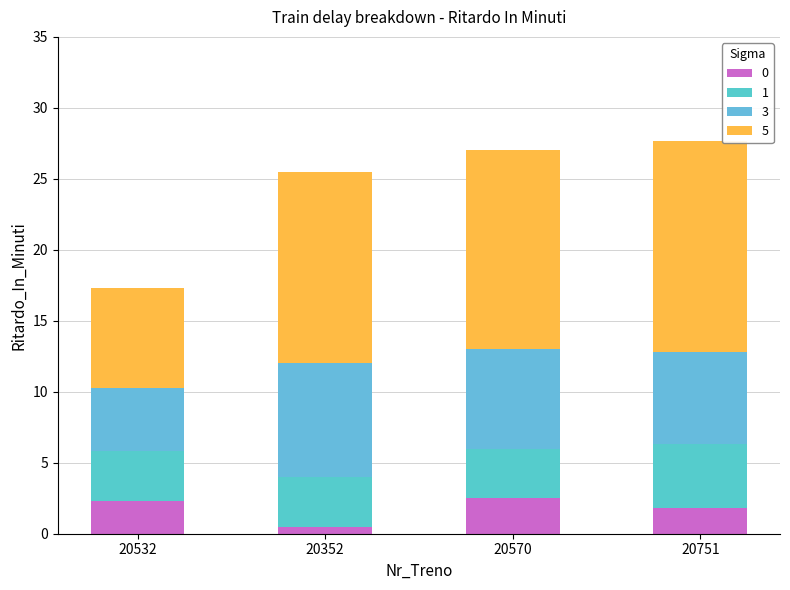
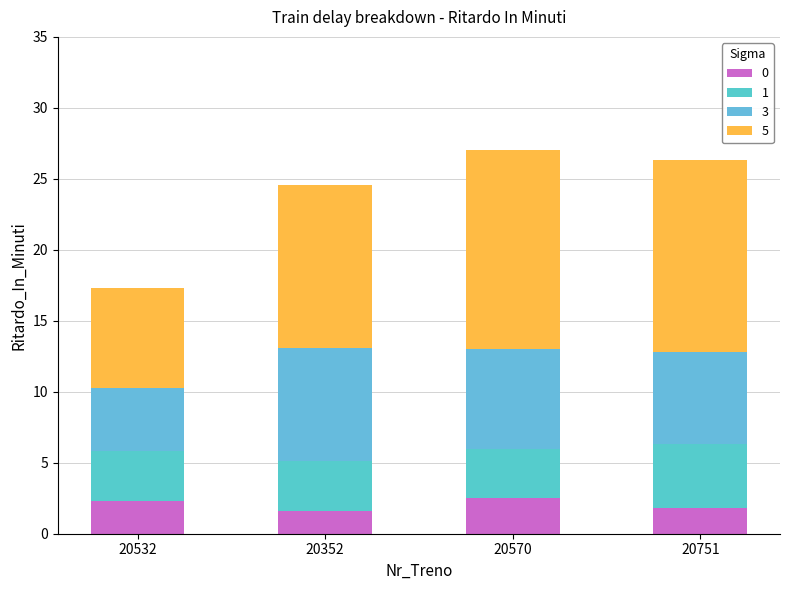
  {
    "0": {
      "20532": 2.3,
-     "20352": 0.5,
+     "20352": 1.6,
      "20570": 2.5,
      "20751": 1.8
    },
    "5": {
      "20532": 7.0,
-     "20352": 13.5,
+     "20352": 11.5,
      "20570": 14.0,
-     "20751": 14.9
+     "20751": 13.5
    }
  }
